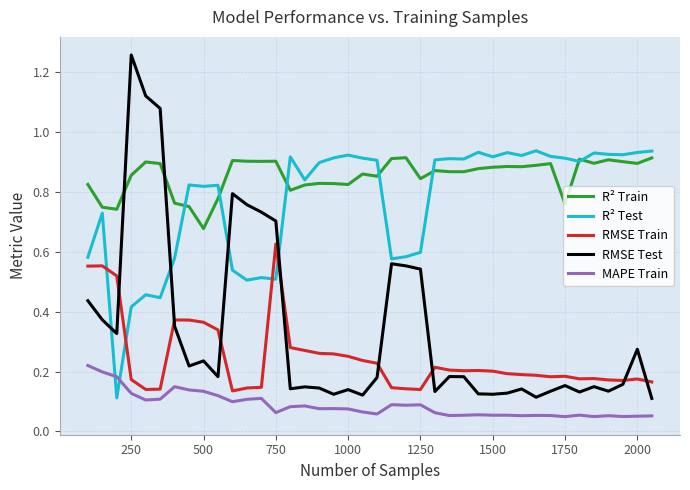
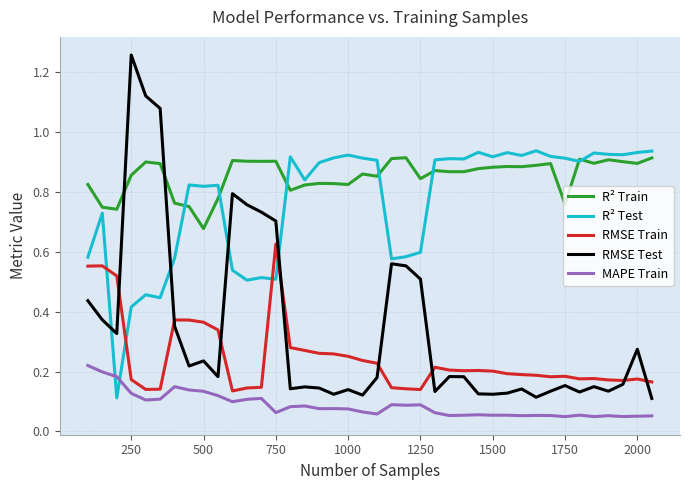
  {
    "R² Train": {
      "250": 0.86,
      "500": 0.68,
      "750": 0.90,
      "1000": 0.82,
      "1250": 0.84,
      "1500": 0.88,
      "2000": 0.89
    },
    "R² Test": {
      "250": 0.42,
      "500": 0.82,
      "750": 0.51,
      "1000": 0.92,
      "1250": 0.60,
      "1500": 0.92,
      "1750": 0.91,
      "2000": 0.93
    },
    "RMSE Train": {
      "250": 0.17,
      "500": 0.36,
      "750": 0.63,
      "1000": 0.25,
      "1250": 0.14,
      "1500": 0.20,
      "1750": 0.18,
      "2000": 0.18
    },
    "RMSE Test": {
      "250": 1.26,
      "500": 0.24,
      "750": 0.70,
      "1000": 0.14,
-     "1250": 0.54,
+     "1250": 0.51,
      "1500": 0.12,
      "1750": 0.15,
      "2000": 0.27
    },
    "MAPE Train": {
      "250": 0.13,
      "500": 0.13,
      "750": 0.06,
      "1000": 0.08,
      "1250": 0.09,
      "1500": 0.05,
      "1750": 0.05,
      "2000": 0.05
    }
  }
